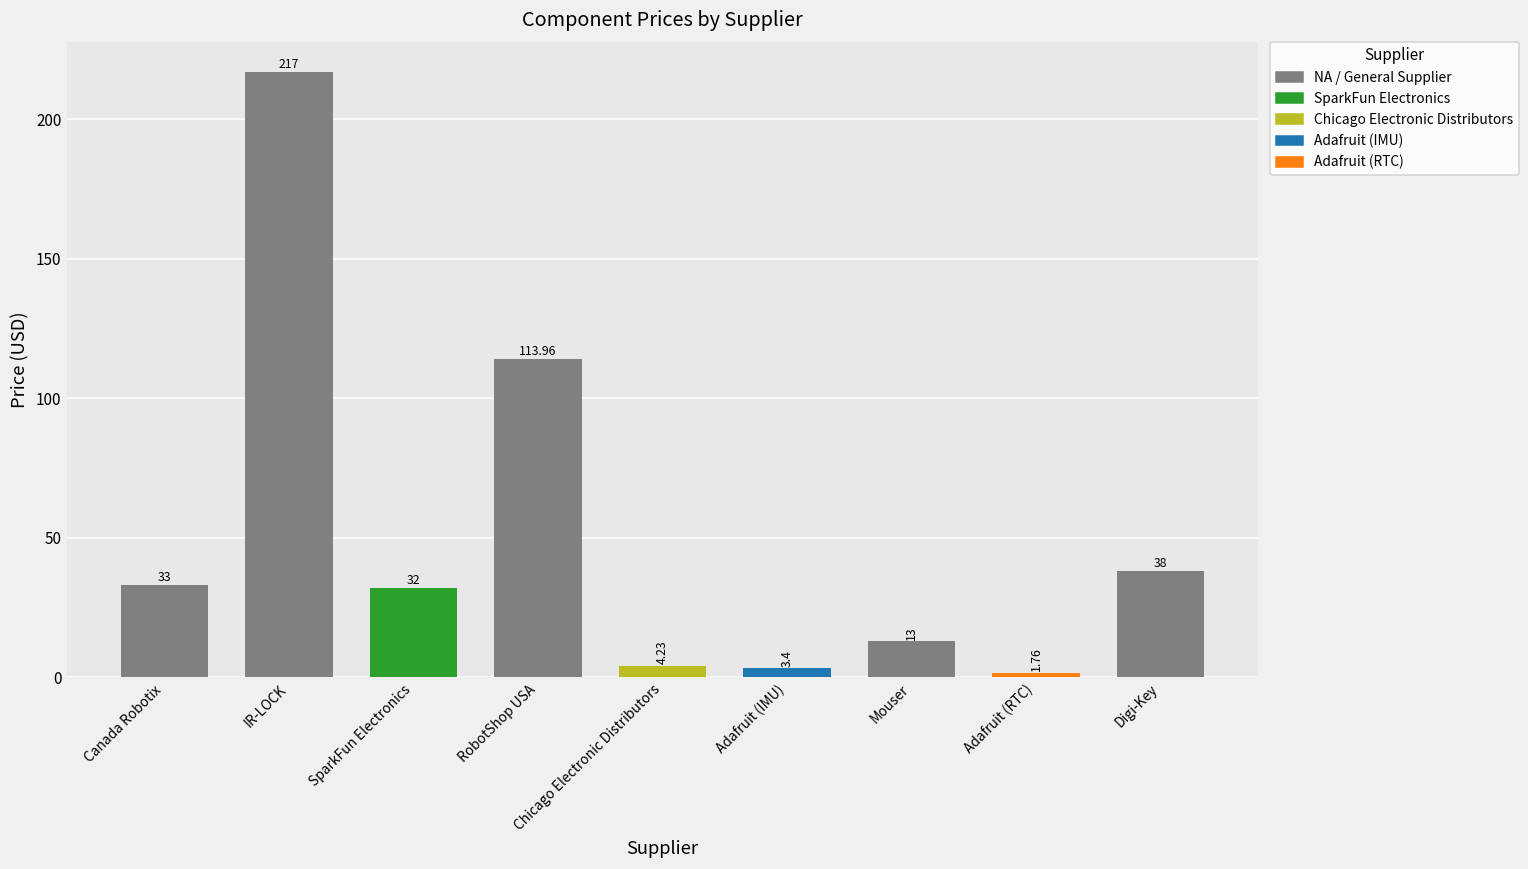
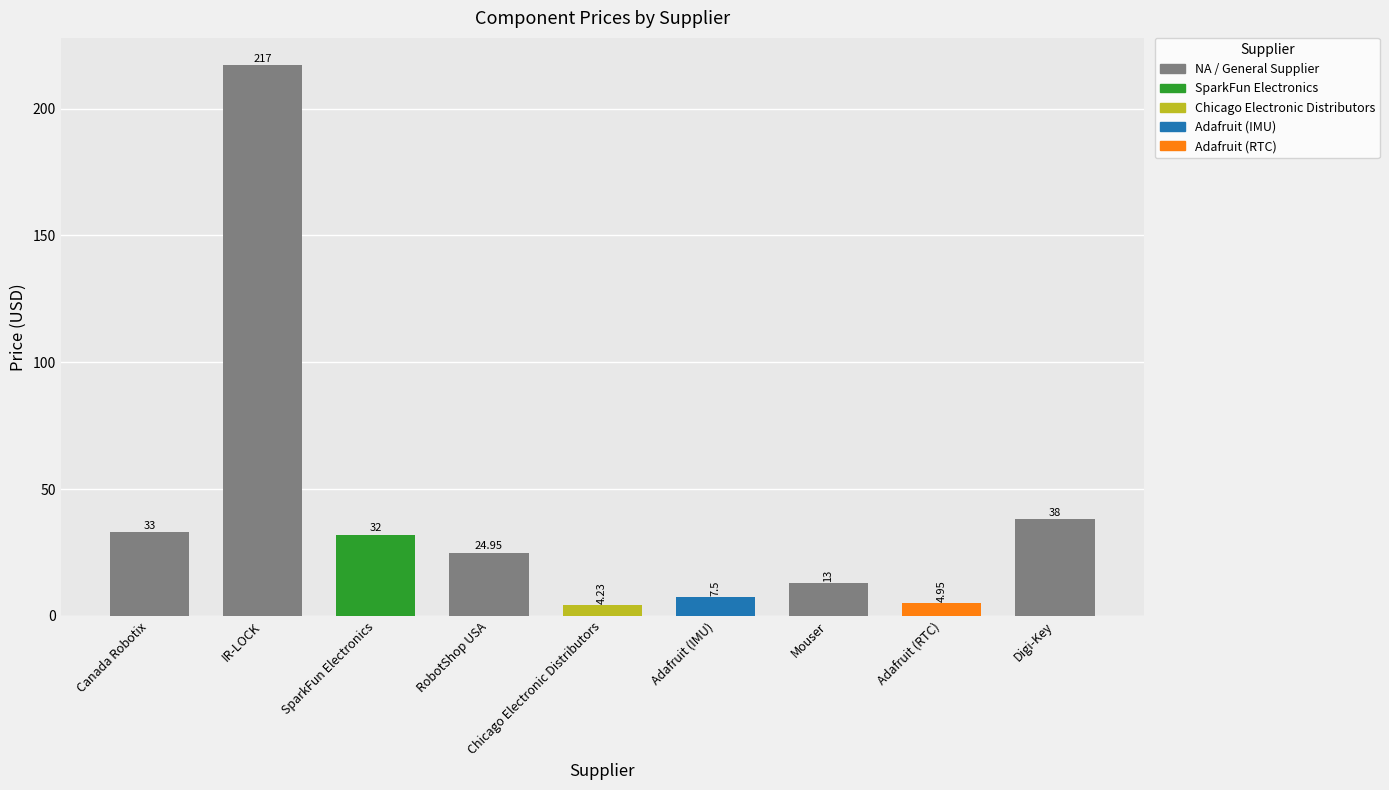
  {
    "Canada Robotix": 33,
    "IR-LOCK": 217,
    "SparkFun Electronics": 32,
-   "RobotShop USA": 113.96,
+   "RobotShop USA": 24.95,
    "Chicago Electronic Distributors": 4.23,
-   "Adafruit (IMU)": 3.4,
+   "Adafruit (IMU)": 7.5,
    "Mouser": 13,
-   "Adafruit (RTC)": 1.76,
+   "Adafruit (RTC)": 4.95,
    "Digi-Key": 38
  }
